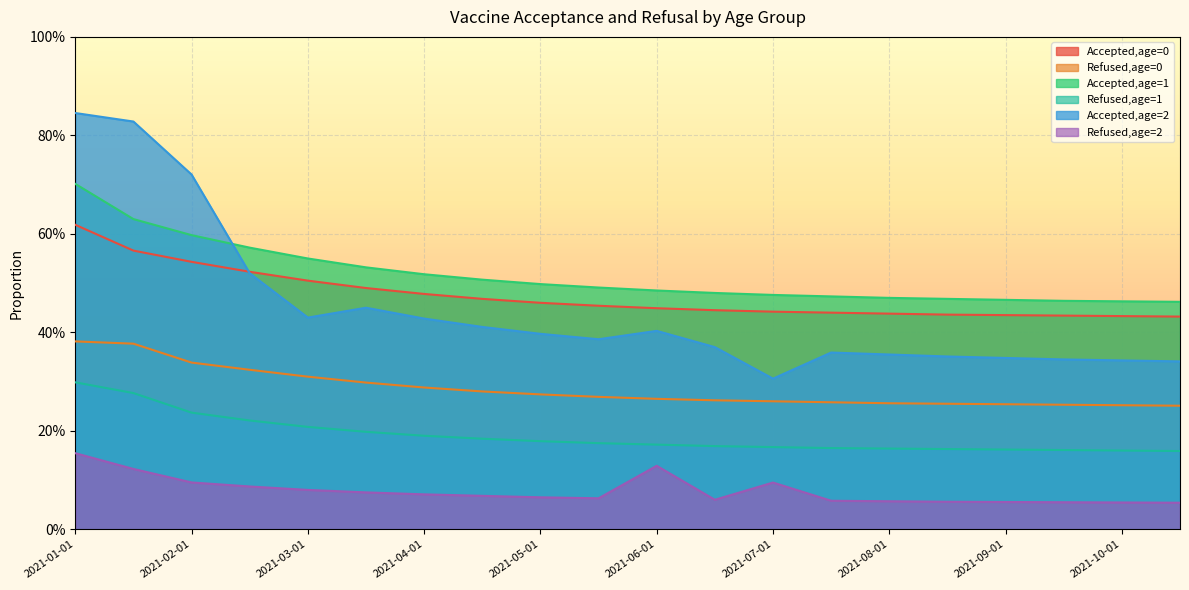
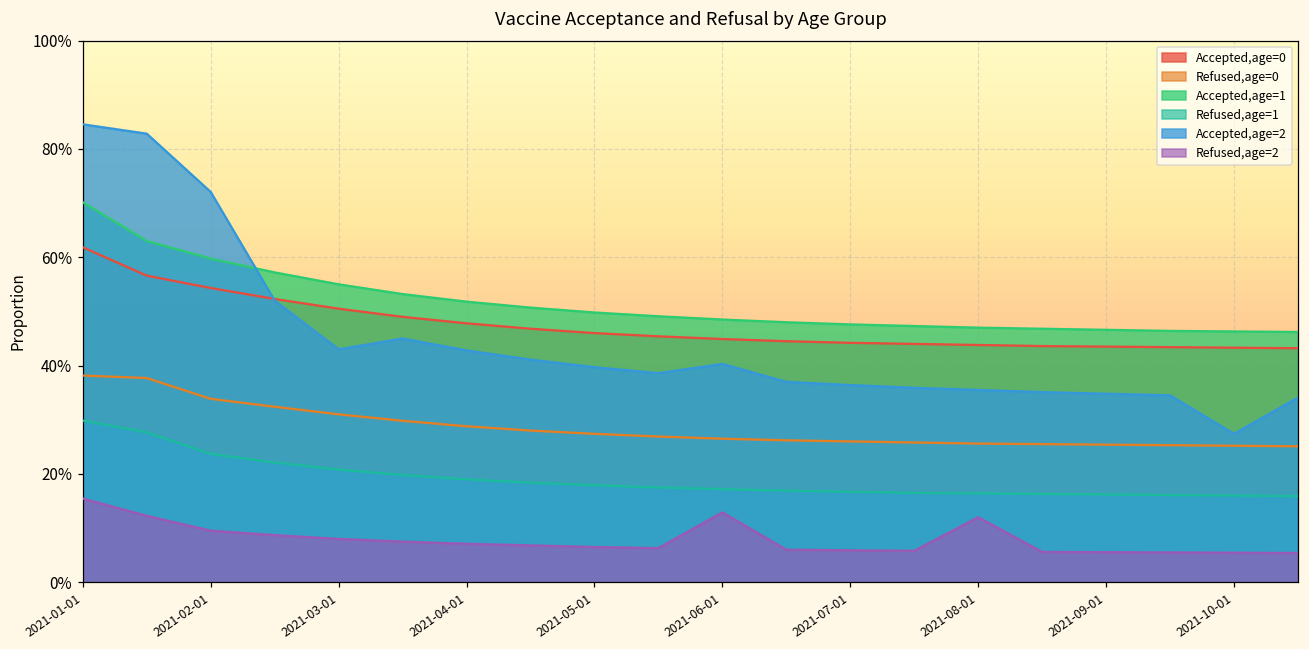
  {
    "Accepted,age=2": {
      "2021-01-01": "85%",
      "2021-02-01": "72%",
      "2021-03-01": "43%",
      "2021-04-01": "43%",
      "2021-05-01": "40%",
      "2021-06-01": "40%",
-     "2021-07-01": "31%",
+     "2021-07-01": "36%",
      "2021-08-01": "36%",
      "2021-09-01": "35%",
-     "2021-10-01": "34%"
+     "2021-10-01": "27%"
    },
    "Refused,age=2": {
      "2021-01-01": "15%",
      "2021-02-01": "10%",
      "2021-03-01": "8%",
      "2021-04-01": "7%",
      "2021-05-01": "7%",
      "2021-06-01": "13%",
-     "2021-07-01": "10%",
-     "2021-08-01": "6%",
+     "2021-07-01": "6%",
+     "2021-08-01": "12%",
      "2021-09-01": "6%",
      "2021-10-01": "5%"
    }
  }
